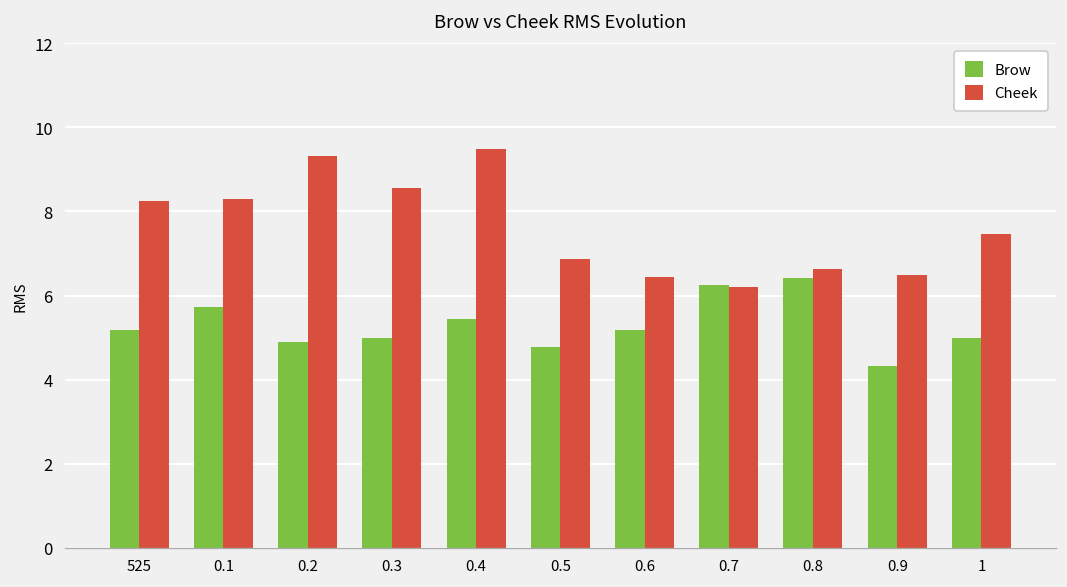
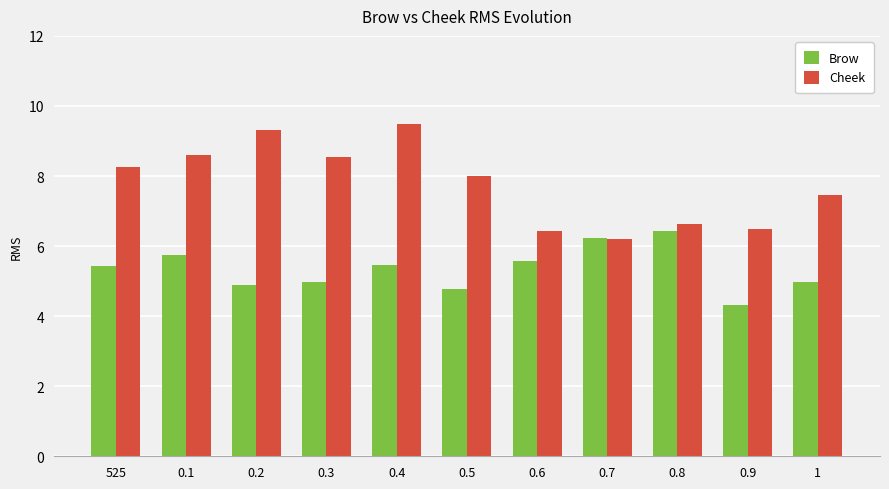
  {
    "Brow": {
-     "525": 5.2,
+     "525": 5.4,
      "0.1": 5.7,
      "0.2": 4.9,
      "0.3": 5.0,
      "0.4": 5.4,
      "0.5": 4.8,
-     "0.6": 5.2,
+     "0.6": 5.6,
      "0.7": 6.2,
      "0.8": 6.4,
      "0.9": 4.3,
      "1": 5.0
    },
    "Cheek": {
      "525": 8.3,
-     "0.1": 8.3,
+     "0.1": 8.6,
      "0.2": 9.3,
      "0.3": 8.6,
      "0.4": 9.5,
-     "0.5": 6.9,
+     "0.5": 8.0,
      "0.6": 6.4,
      "0.7": 6.2,
      "0.8": 6.6,
      "0.9": 6.5,
      "1": 7.5
    }
  }
